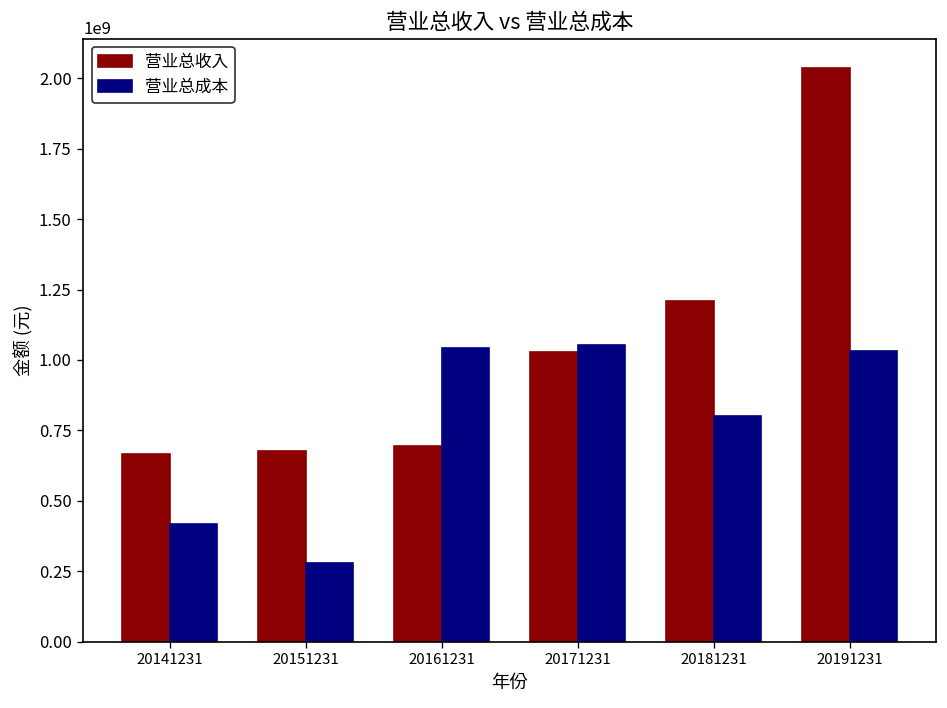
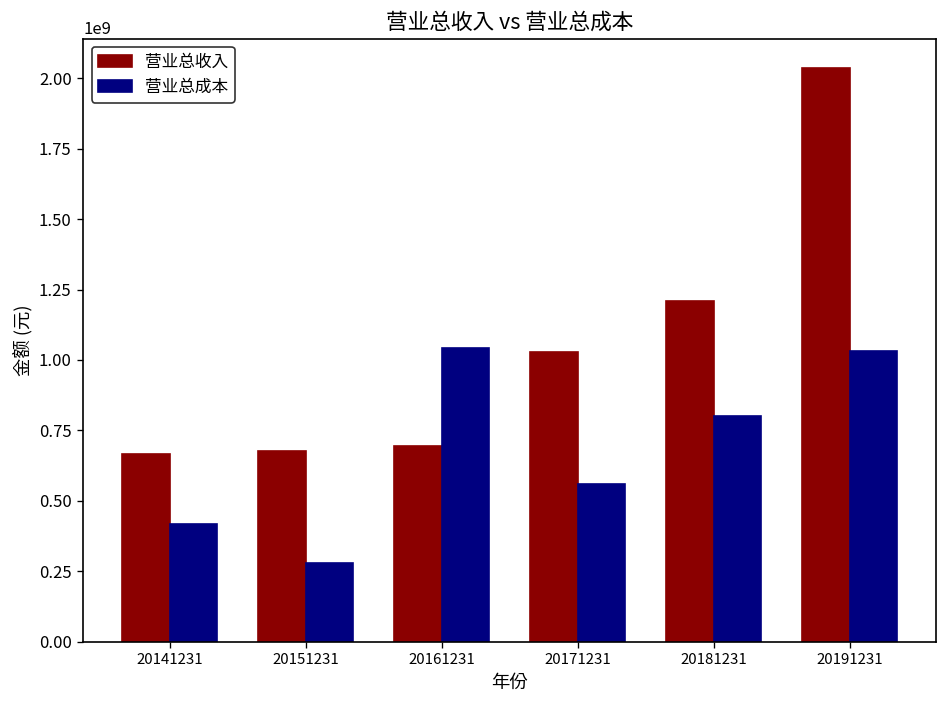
  {
    "营业总收入": {
      "20141231": 670000000,
      "20151231": 680000000,
      "20161231": 690000000,
      "20171231": 1030000000,
      "20181231": 1210000000,
      "20191231": 2040000000
    },
    "营业总成本": {
      "20141231": 420000000,
      "20151231": 280000000,
      "20161231": 1040000000,
-     "20171231": 1050000000,
+     "20171231": 560000000,
      "20181231": 800000000,
      "20191231": 1030000000
    }
  }
